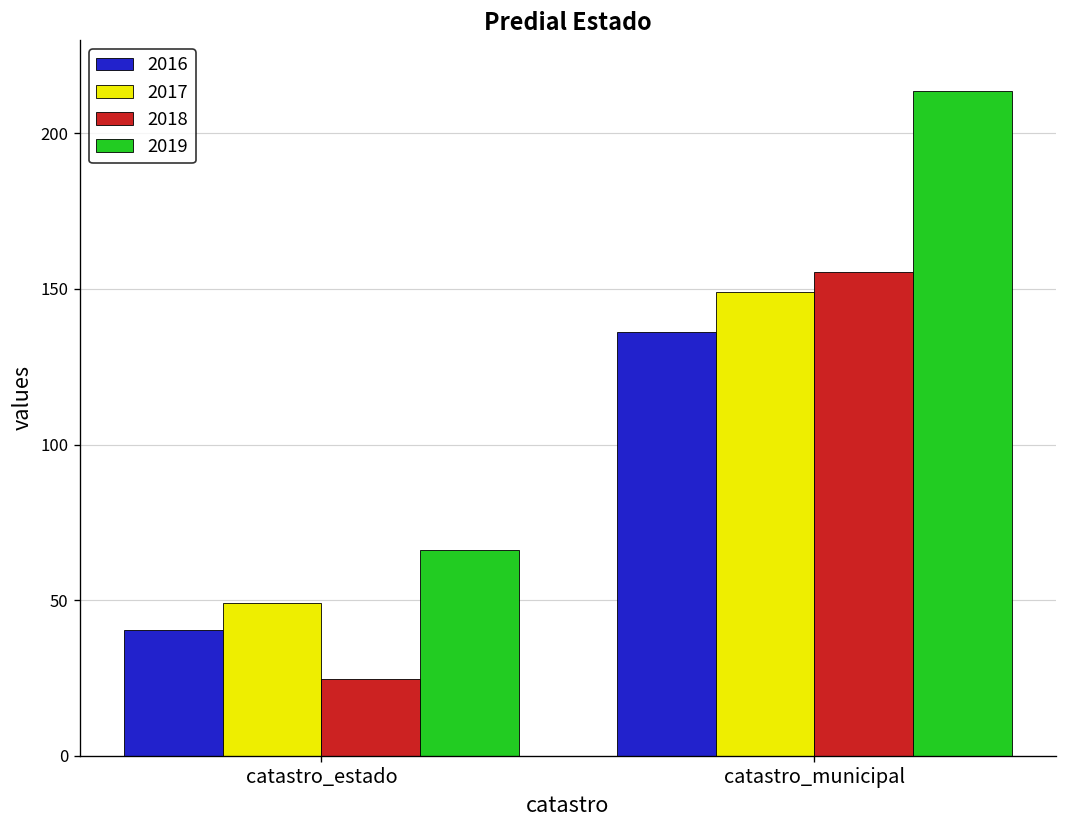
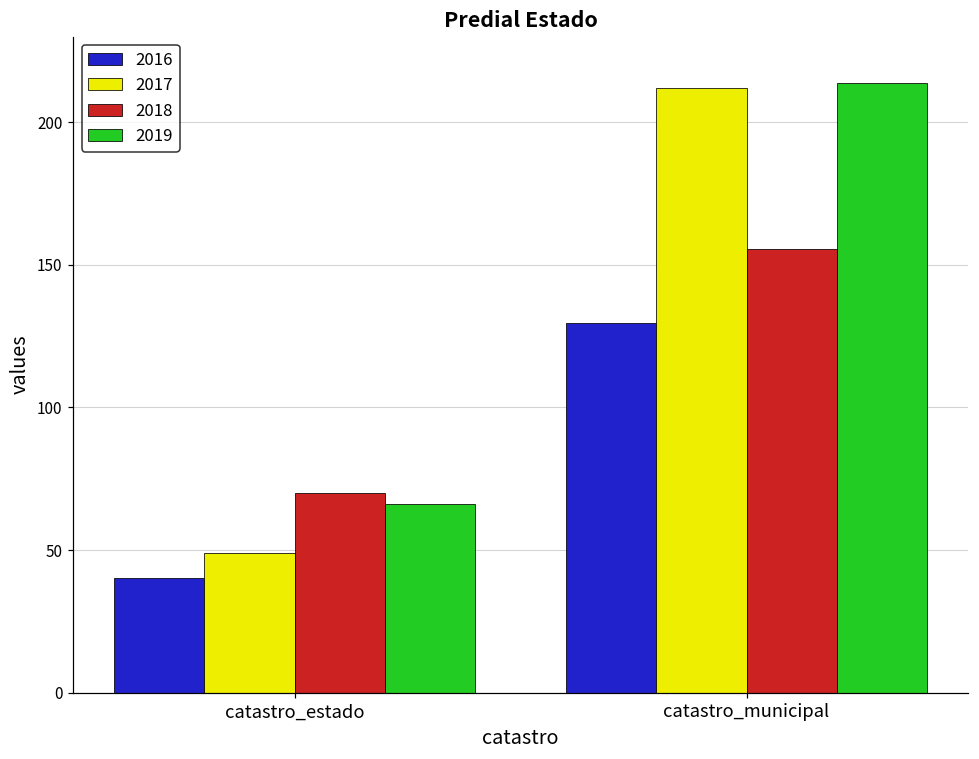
  {
    "2016": {
      "catastro_estado": 40,
-     "catastro_municipal": 136
+     "catastro_municipal": 130
    },
    "2017": {
      "catastro_estado": 49,
-     "catastro_municipal": 149
+     "catastro_municipal": 212
    },
    "2018": {
-     "catastro_estado": 25,
+     "catastro_estado": 70,
      "catastro_municipal": 156
    },
    "2019": {
      "catastro_estado": 66,
      "catastro_municipal": 214
    }
  }
